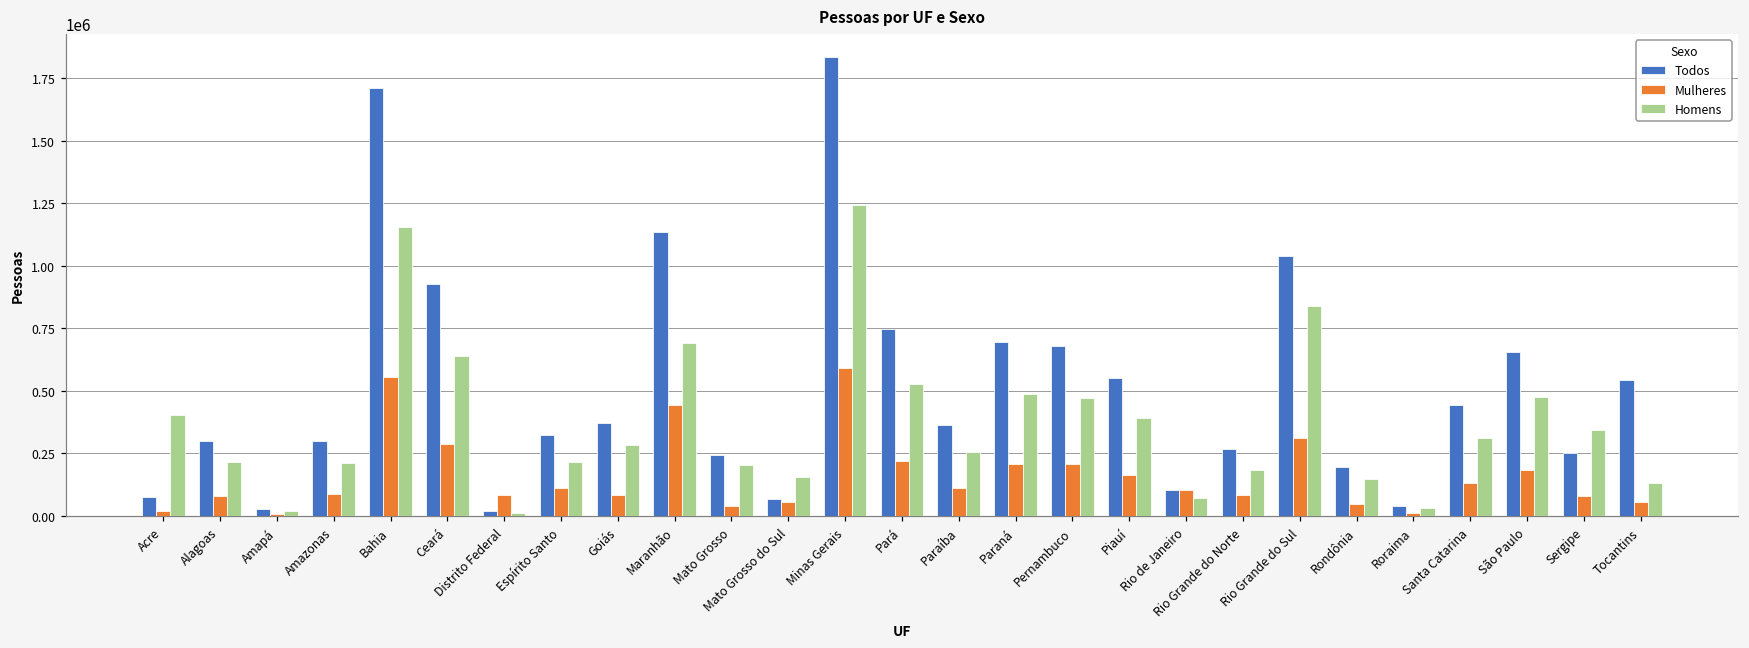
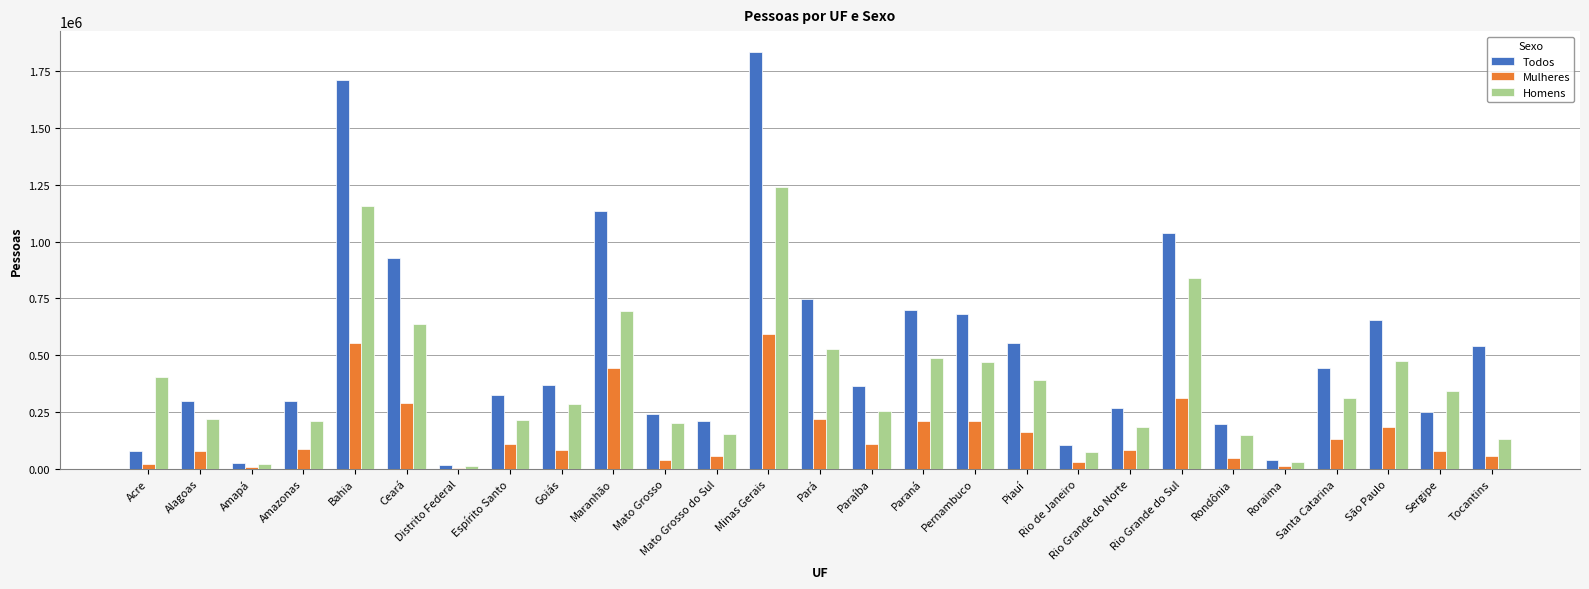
  {
    "Todos": {
      "Acre": 80000,
      "Alagoas": 300000,
      "Amapá": 30000,
      "Amazonas": 300000,
      "Bahia": 1710000,
      "Ceará": 930000,
      "Distrito Federal": 20000,
      "Espírito Santo": 320000,
      "Goiás": 370000,
      "Maranhão": 1140000,
      "Mato Grosso": 240000,
-     "Mato Grosso do Sul": 70000,
+     "Mato Grosso do Sul": 210000,
      "Minas Gerais": 1830000,
      "Pará": 750000,
      "Paraíba": 360000,
      "Paraná": 700000,
      "Pernambuco": 680000,
      "Piauí": 550000,
      "Rio de Janeiro": 100000,
      "Rio Grande do Norte": 270000,
      "Rio Grande do Sul": 1040000,
      "Rondônia": 200000,
      "Roraima": 40000,
      "Santa Catarina": 440000,
      "São Paulo": 660000,
      "Sergipe": 250000,
      "Tocantins": 540000
    },
    "Mulheres": {
      "Acre": 20000,
      "Alagoas": 80000,
      "Amazonas": 90000,
      "Bahia": 550000,
      "Ceará": 290000,
-     "Distrito Federal": 80000,
+     "Distrito Federal": 0,
      "Espírito Santo": 110000,
      "Goiás": 90000,
      "Maranhão": 440000,
      "Mato Grosso": 40000,
      "Mato Grosso do Sul": 50000,
      "Minas Gerais": 590000,
      "Pará": 220000,
      "Paraíba": 110000,
      "Paraná": 210000,
      "Pernambuco": 210000,
      "Piauí": 160000,
-     "Rio de Janeiro": 100000,
+     "Rio de Janeiro": 30000,
      "Rio Grande do Norte": 80000,
      "Rio Grande do Sul": 310000,
      "Rondônia": 50000,
      "Roraima": 10000,
      "Santa Catarina": 130000,
      "São Paulo": 180000,
      "Sergipe": 80000,
      "Tocantins": 60000
    },
    "Homens": {
      "Acre": 400000,
      "Alagoas": 220000,
      "Amapá": 20000,
      "Amazonas": 210000,
      "Bahia": 1160000,
      "Ceará": 640000,
      "Distrito Federal": 10000,
      "Espírito Santo": 210000,
      "Goiás": 280000,
      "Maranhão": 690000,
      "Mato Grosso": 200000,
      "Mato Grosso do Sul": 160000,
      "Minas Gerais": 1240000,
      "Pará": 530000,
      "Paraíba": 250000,
      "Paraná": 490000,
      "Pernambuco": 470000,
      "Piauí": 390000,
      "Rio de Janeiro": 70000,
      "Rio Grande do Norte": 180000,
      "Rio Grande do Sul": 840000,
      "Rondônia": 150000,
      "Roraima": 30000,
      "Santa Catarina": 310000,
      "São Paulo": 470000,
      "Sergipe": 340000,
      "Tocantins": 130000
    }
  }
